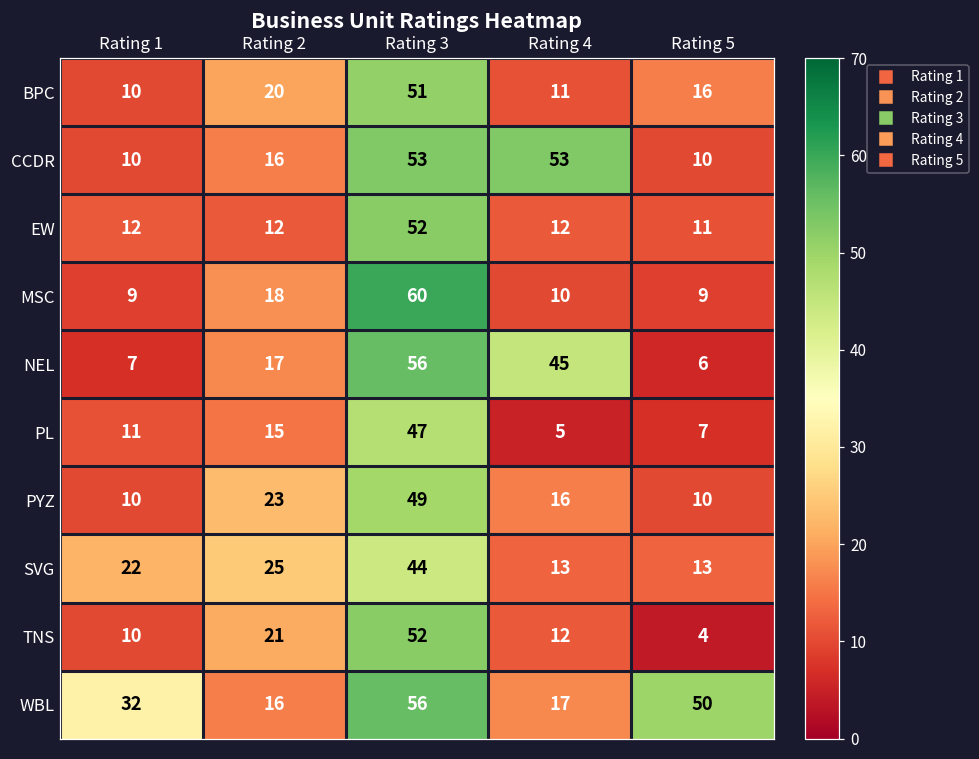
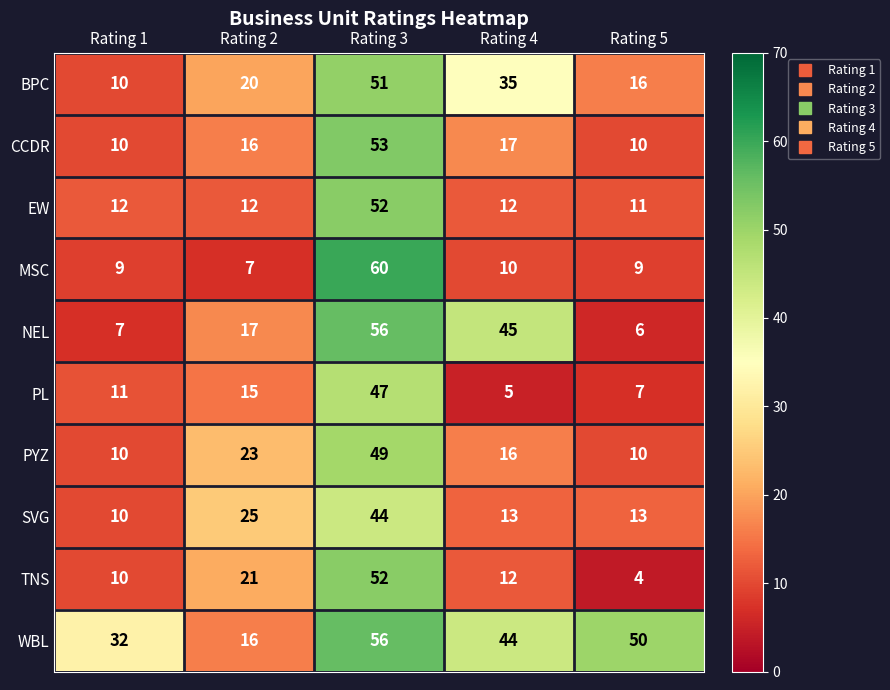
  {
    "BPC": {
      "Rating 1": 10,
      "Rating 2": 20,
      "Rating 3": 51,
-     "Rating 4": 11,
+     "Rating 4": 35,
      "Rating 5": 16
    },
    "CCDR": {
      "Rating 1": 10,
      "Rating 2": 16,
      "Rating 3": 53,
-     "Rating 4": 53,
+     "Rating 4": 17,
      "Rating 5": 10
    },
    "EW": {
      "Rating 1": 12,
      "Rating 2": 12,
      "Rating 3": 52,
      "Rating 4": 12,
      "Rating 5": 11
    },
    "MSC": {
      "Rating 1": 9,
-     "Rating 2": 18,
+     "Rating 2": 7,
      "Rating 3": 60,
      "Rating 4": 10,
      "Rating 5": 9
    },
    "NEL": {
      "Rating 1": 7,
      "Rating 2": 17,
      "Rating 3": 56,
      "Rating 4": 45,
      "Rating 5": 6
    },
    "PL": {
      "Rating 1": 11,
      "Rating 2": 15,
      "Rating 3": 47,
      "Rating 4": 5,
      "Rating 5": 7
    },
    "PYZ": {
      "Rating 1": 10,
      "Rating 2": 23,
      "Rating 3": 49,
      "Rating 4": 16,
      "Rating 5": 10
    },
    "SVG": {
-     "Rating 1": 22,
+     "Rating 1": 10,
      "Rating 2": 25,
      "Rating 3": 44,
      "Rating 4": 13,
      "Rating 5": 13
    },
    "TNS": {
      "Rating 1": 10,
      "Rating 2": 21,
      "Rating 3": 52,
      "Rating 4": 12,
      "Rating 5": 4
    },
    "WBL": {
      "Rating 1": 32,
      "Rating 2": 16,
      "Rating 3": 56,
-     "Rating 4": 17,
+     "Rating 4": 44,
      "Rating 5": 50
    }
  }
